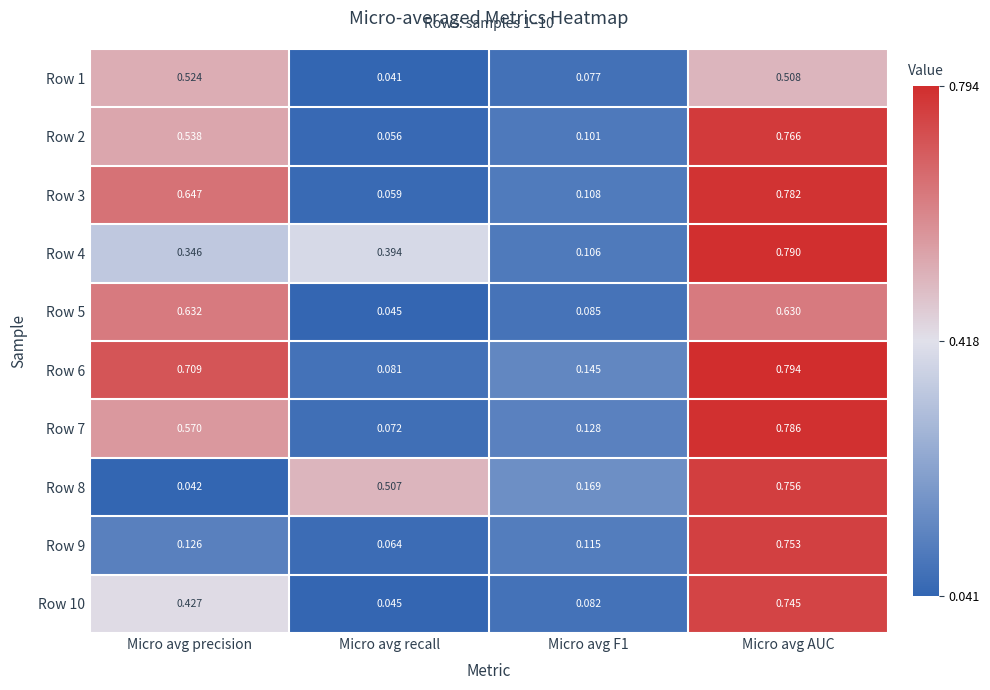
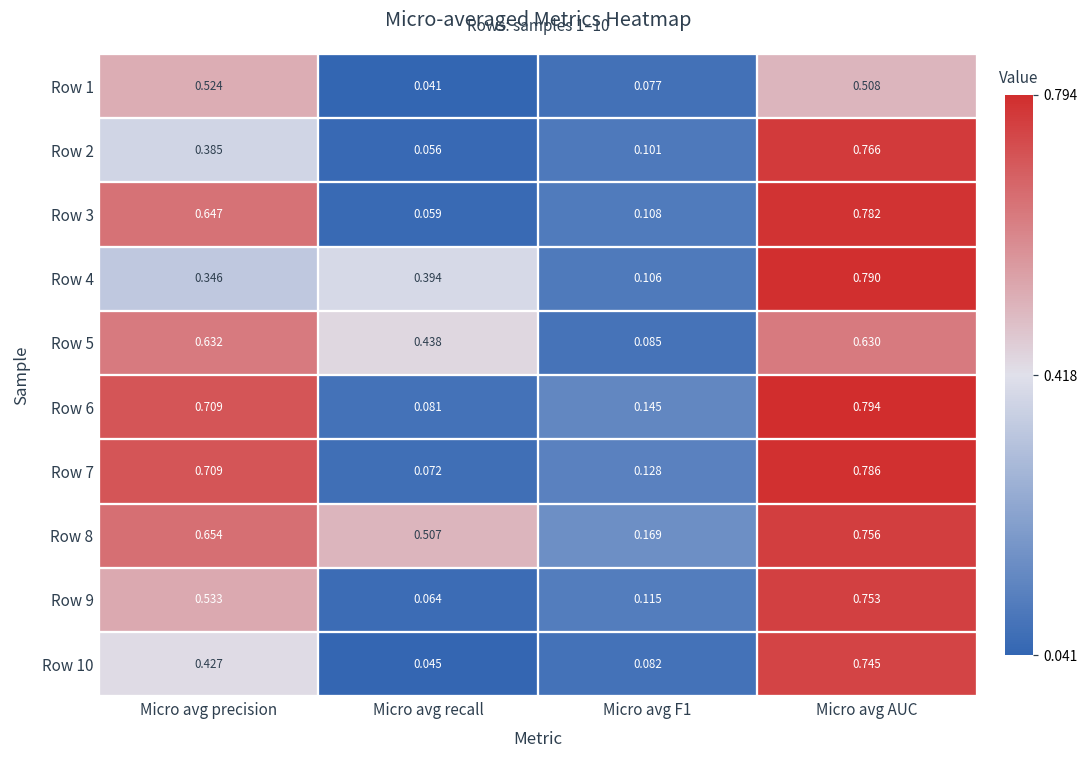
  {
    "Row 1": {
      "Micro avg precision": 0.524,
      "Micro avg recall": 0.041,
      "Micro avg F1": 0.077,
      "Micro avg AUC": 0.508
    },
    "Row 2": {
-     "Micro avg precision": 0.538,
+     "Micro avg precision": 0.385,
      "Micro avg recall": 0.056,
      "Micro avg F1": 0.101,
      "Micro avg AUC": 0.766
    },
    "Row 3": {
      "Micro avg precision": 0.647,
      "Micro avg recall": 0.059,
      "Micro avg F1": 0.108,
      "Micro avg AUC": 0.782
    },
    "Row 4": {
      "Micro avg precision": 0.346,
      "Micro avg recall": 0.394,
      "Micro avg F1": 0.106,
      "Micro avg AUC": 0.790
    },
    "Row 5": {
      "Micro avg precision": 0.632,
-     "Micro avg recall": 0.045,
+     "Micro avg recall": 0.438,
      "Micro avg F1": 0.085,
      "Micro avg AUC": 0.630
    },
    "Row 6": {
      "Micro avg precision": 0.709,
      "Micro avg recall": 0.081,
      "Micro avg F1": 0.145,
      "Micro avg AUC": 0.794
    },
    "Row 7": {
-     "Micro avg precision": 0.570,
+     "Micro avg precision": 0.709,
      "Micro avg recall": 0.072,
      "Micro avg F1": 0.128,
      "Micro avg AUC": 0.786
    },
    "Row 8": {
-     "Micro avg precision": 0.042,
+     "Micro avg precision": 0.654,
      "Micro avg recall": 0.507,
      "Micro avg F1": 0.169,
      "Micro avg AUC": 0.756
    },
    "Row 9": {
-     "Micro avg precision": 0.126,
+     "Micro avg precision": 0.533,
      "Micro avg recall": 0.064,
      "Micro avg F1": 0.115,
      "Micro avg AUC": 0.753
    },
    "Row 10": {
      "Micro avg precision": 0.427,
      "Micro avg recall": 0.045,
      "Micro avg F1": 0.082,
      "Micro avg AUC": 0.745
    }
  }
